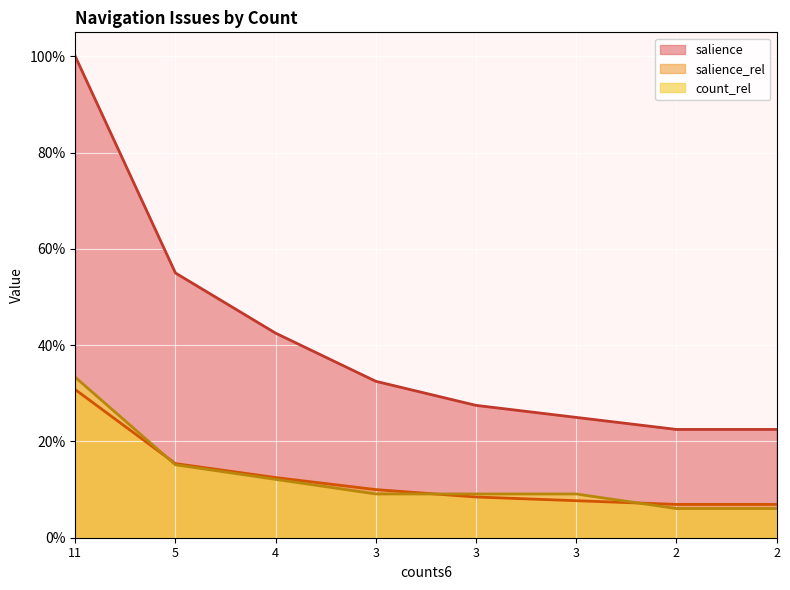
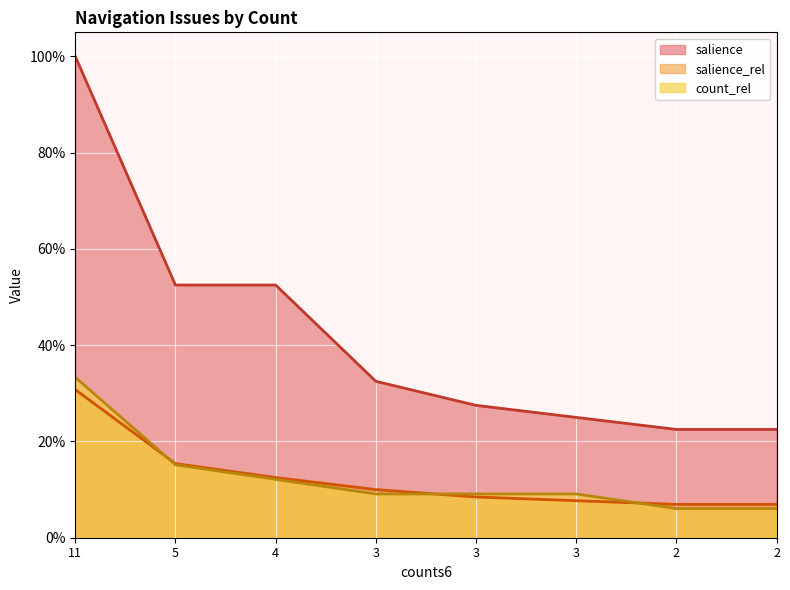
  {
    "salience": {
      "11": "100%",
-     "5": "55%",
-     "4": "43%"
+     "5": "53%",
+     "4": "53%"
    }
  }
